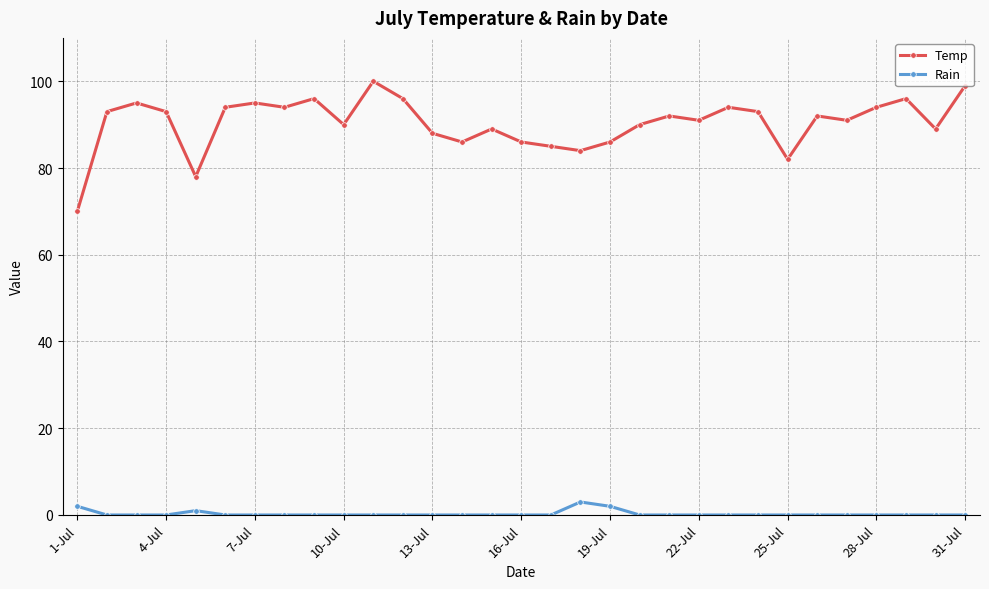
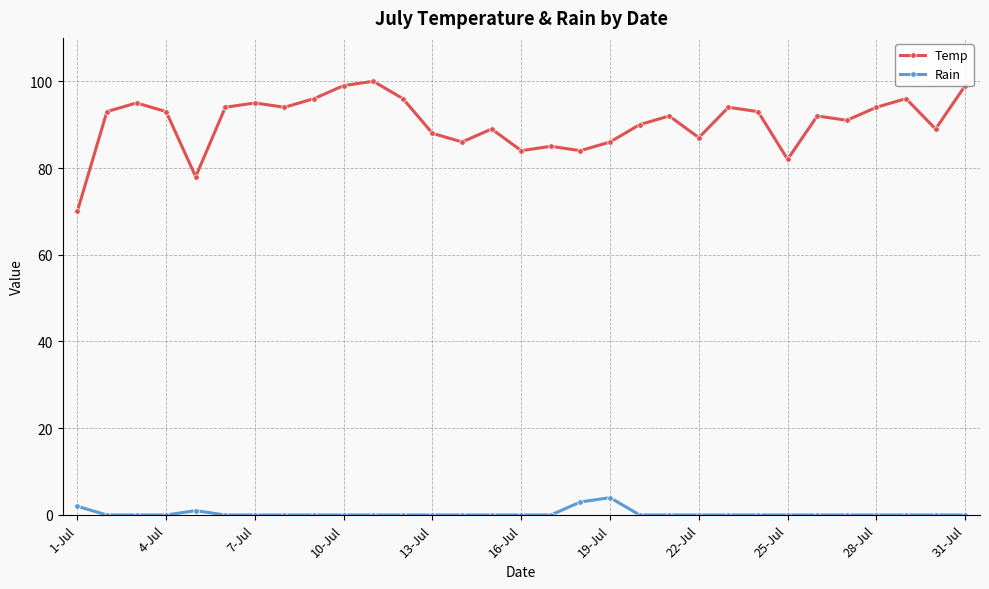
  {
    "Temp": {
      "1-Jul": 70,
      "4-Jul": 93,
      "7-Jul": 95,
-     "10-Jul": 90,
+     "10-Jul": 99,
      "13-Jul": 88,
-     "16-Jul": 86,
+     "16-Jul": 84,
      "19-Jul": 86,
-     "22-Jul": 91,
+     "22-Jul": 87,
      "25-Jul": 82,
      "28-Jul": 94
    },
    "Rain": {
      "1-Jul": 2,
      "4-Jul": 0,
      "7-Jul": 0,
      "10-Jul": 0,
      "13-Jul": 0,
      "16-Jul": 0,
-     "19-Jul": 2,
+     "19-Jul": 4,
      "22-Jul": 0,
      "25-Jul": 0,
      "28-Jul": 0,
      "31-Jul": 0
    }
  }
